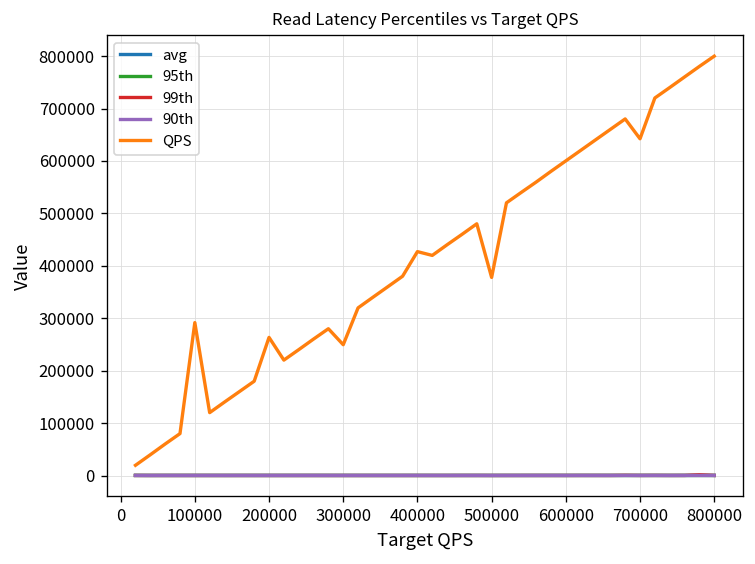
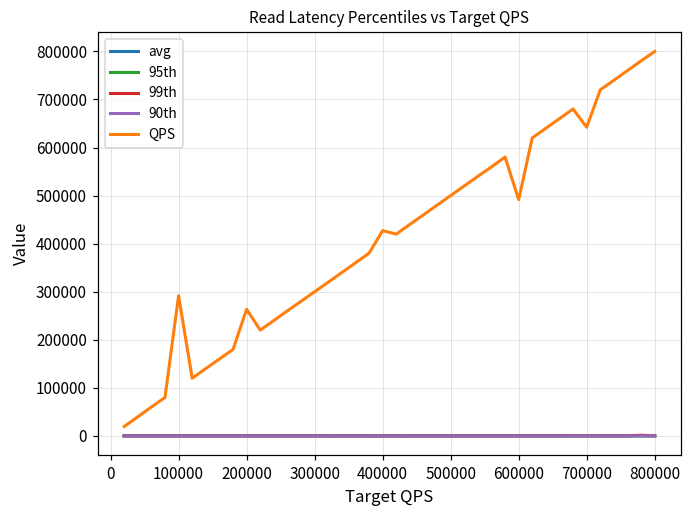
  {
    "90th": {
      "100000": 0,
      "200000": 0,
      "300000": 0,
      "400000": 0,
      "500000": 0,
      "600000": 0,
      "700000": 0,
      "800000": 0
    },
    "QPS": {
      "100000": 290000,
      "200000": 260000,
-     "300000": 250000,
+     "300000": 300000,
      "400000": 430000,
-     "500000": 380000,
-     "600000": 600000,
+     "500000": 500000,
+     "600000": 490000,
      "700000": 640000,
      "800000": 800000
    }
  }
